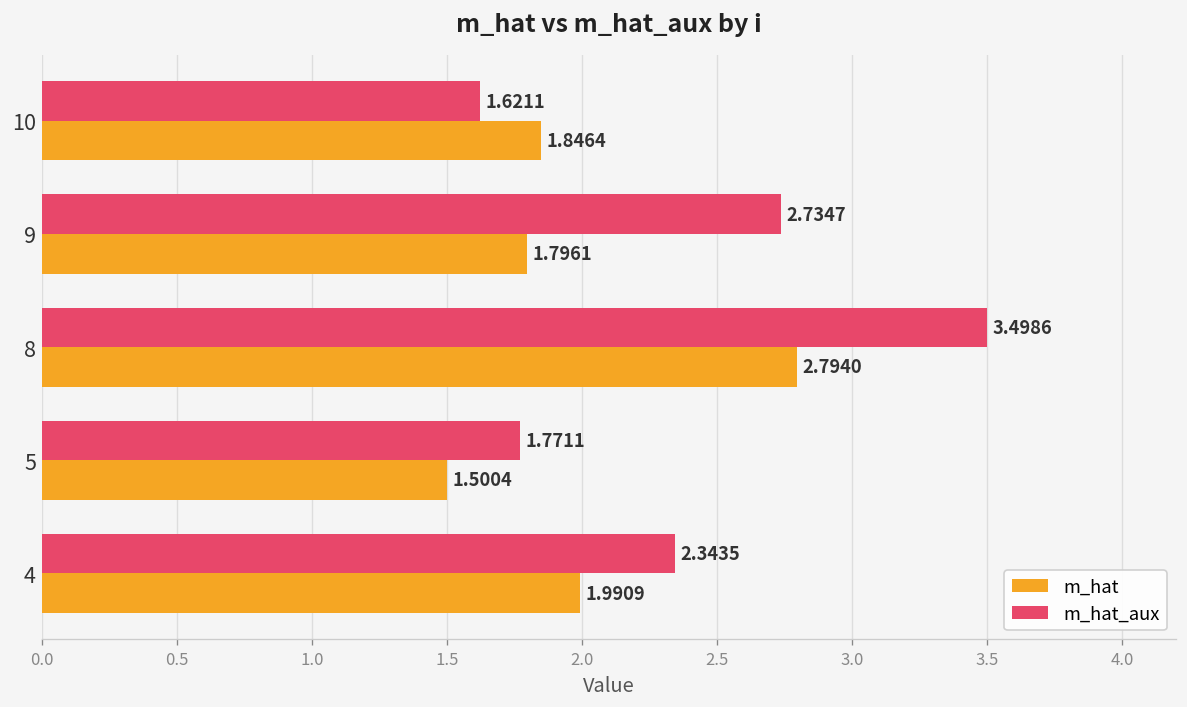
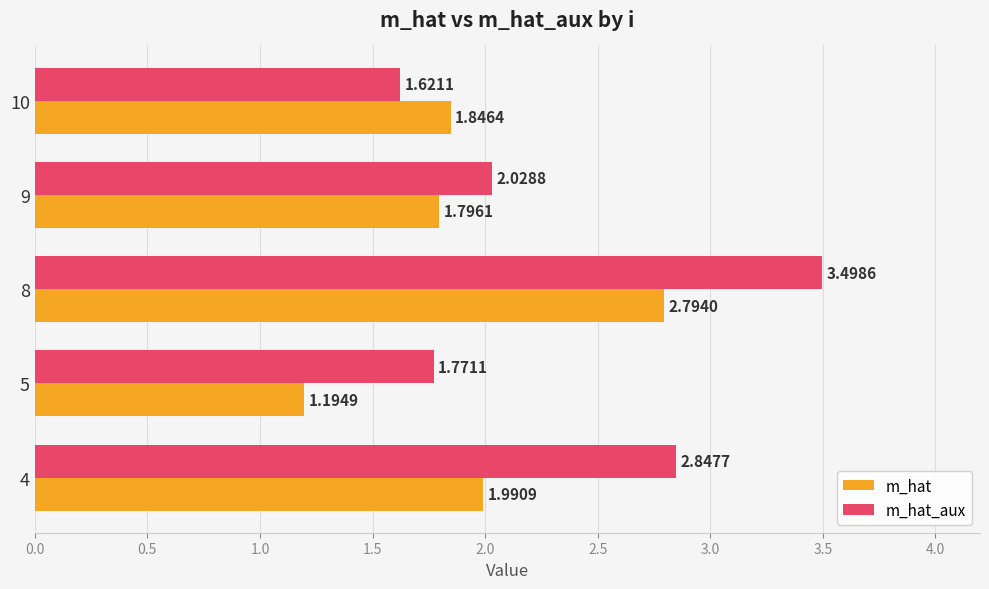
  {
    "m_hat": {
      "10": 1.8464,
      "9": 1.7961,
      "8": 2.7940,
-     "5": 1.5004,
+     "5": 1.1949,
      "4": 1.9909
    },
    "m_hat_aux": {
      "10": 1.6211,
-     "9": 2.7347,
+     "9": 2.0288,
      "8": 3.4986,
      "5": 1.7711,
-     "4": 2.3435
+     "4": 2.8477
    }
  }
